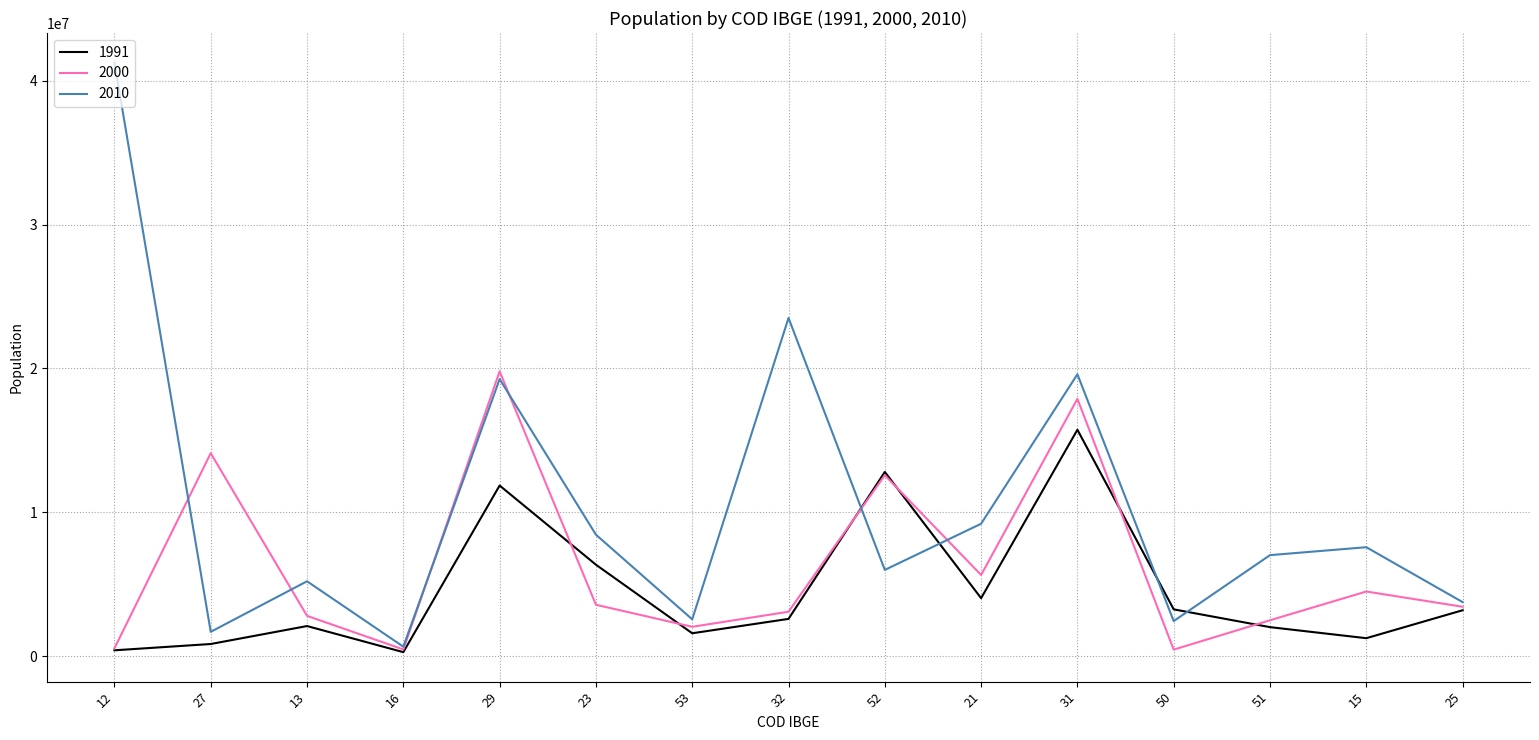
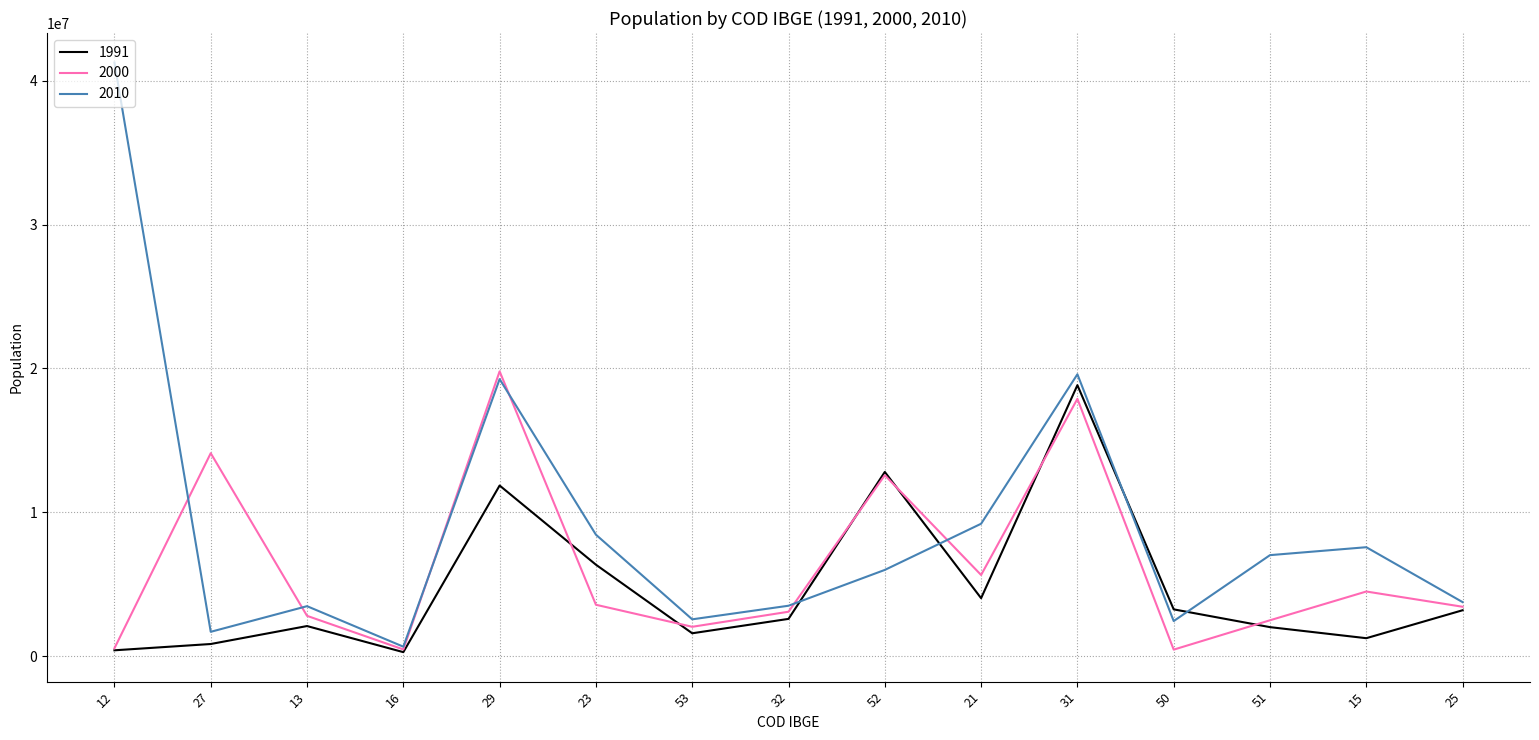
  {
    "1991": {
      "27": 900000,
      "13": 2100000,
      "16": 300000,
      "29": 11900000,
      "23": 6400000,
      "53": 1600000,
      "32": 2600000,
      "52": 12800000,
      "21": 4000000,
-     "31": 15700000,
+     "31": 18800000,
      "50": 3300000,
      "51": 2000000,
      "15": 1300000,
      "25": 3200000
    },
    "2000": {
      "27": 14100000,
      "13": 2800000,
      "16": 500000,
      "29": 19800000,
      "23": 3600000,
      "53": 2100000,
      "32": 3100000,
      "52": 12600000,
      "21": 5700000,
      "31": 17900000,
      "50": 500000,
      "51": 2500000,
      "15": 4500000,
      "25": 3400000
    },
    "2010": {
      "27": 1700000,
-     "13": 5200000,
+     "13": 3500000,
      "16": 700000,
      "29": 19300000,
      "23": 8500000,
      "53": 2600000,
-     "32": 23500000,
+     "32": 3500000,
      "52": 6000000,
      "21": 9200000,
      "31": 19600000,
      "50": 2400000,
      "51": 7000000,
      "15": 7600000,
      "25": 3800000
    }
  }
